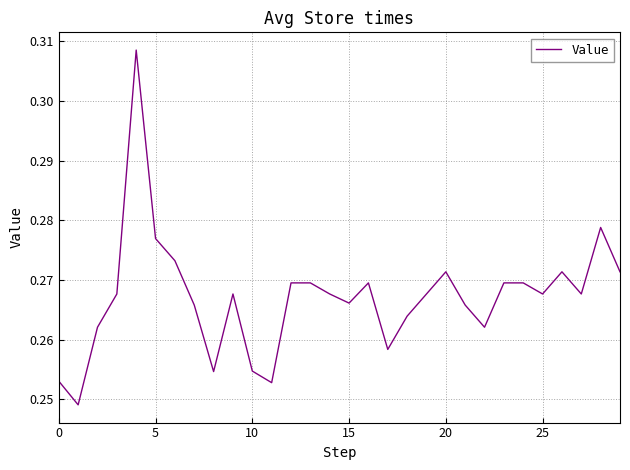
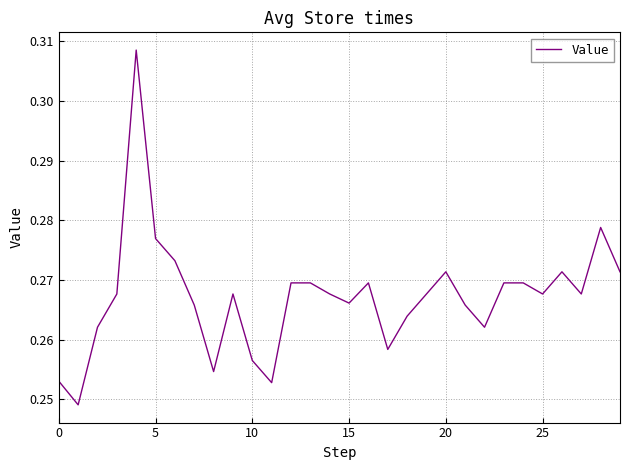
  {
    "0": 0.253,
    "5": 0.277,
-   "10": 0.255,
+   "10": 0.257,
    "15": 0.266,
    "20": 0.271,
    "25": 0.268
  }
